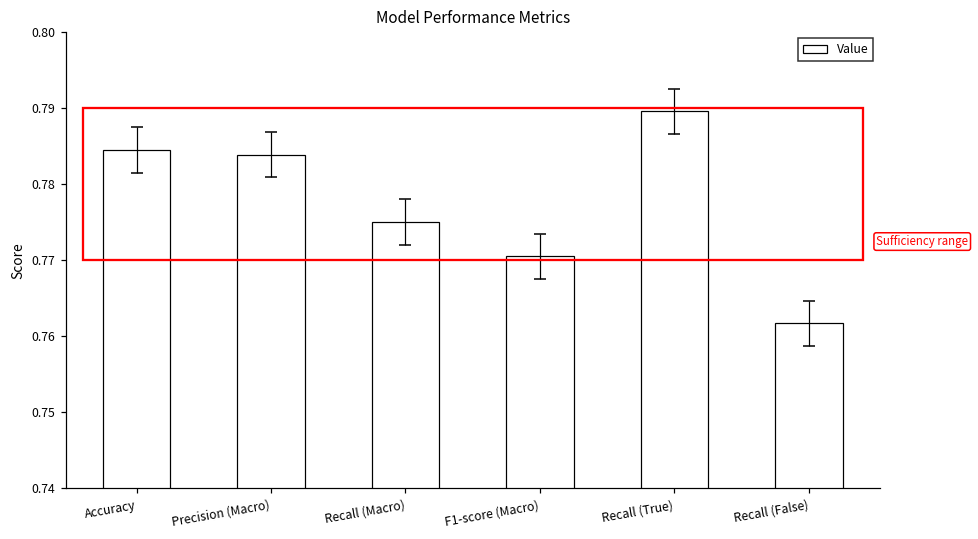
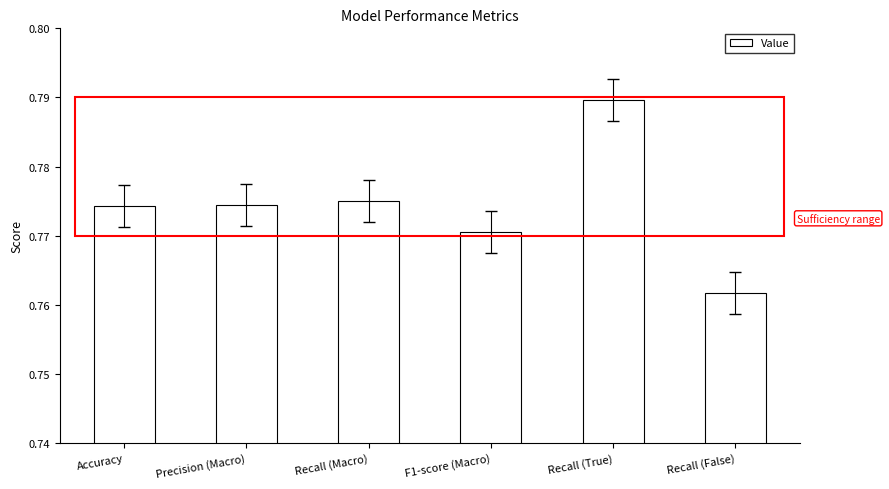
  {
    "Value": {
-     "Accuracy": 0.785,
-     "Precision (Macro)": 0.784,
+     "Accuracy": 0.774,
+     "Precision (Macro)": 0.774,
      "Recall (Macro)": 0.775,
      "F1-score (Macro)": 0.771,
      "Recall (True)": 0.790,
      "Recall (False)": 0.762
    }
  }
